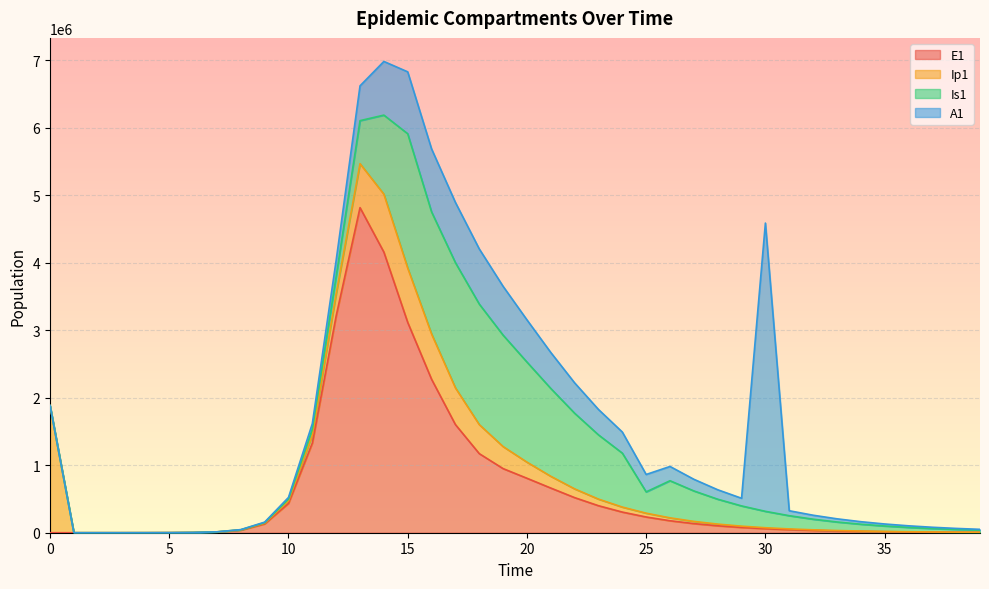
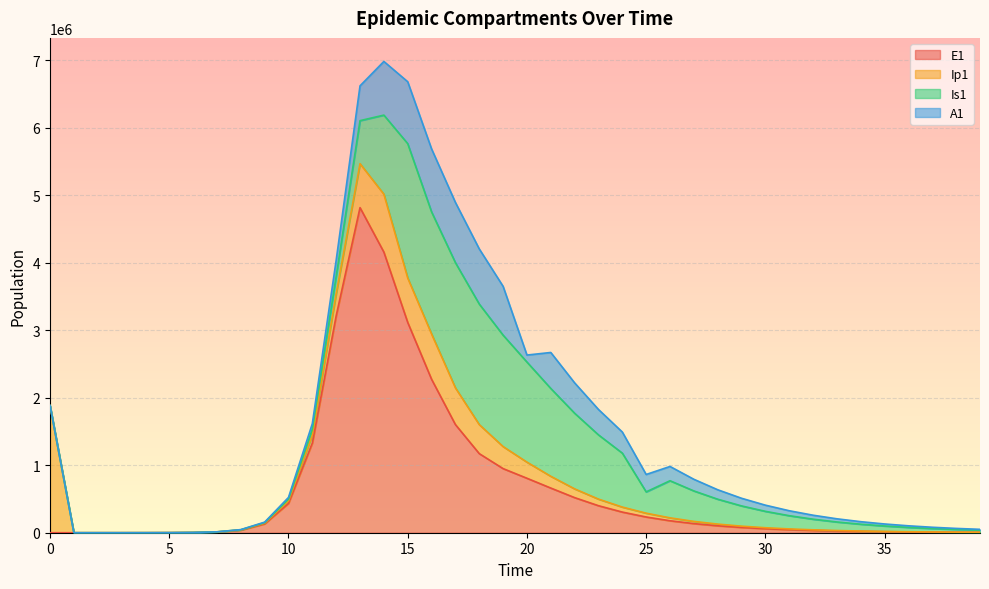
  {
    "E1": {
      "0": 0,
      "15": 3100000,
      "20": 800000,
      "25": 200000
    },
    "Ip1": {
-     "15": 800000,
+     "15": 700000,
      "20": 200000,
      "25": 100000
    },
    "Is1": {
      "15": 2000000,
      "20": 1500000,
      "25": 300000,
      "30": 200000
    },
    "A1": {
      "15": 900000,
-     "20": 600000,
+     "20": 100000,
      "25": 300000,
-     "30": 4300000
+     "30": 100000
    }
  }
